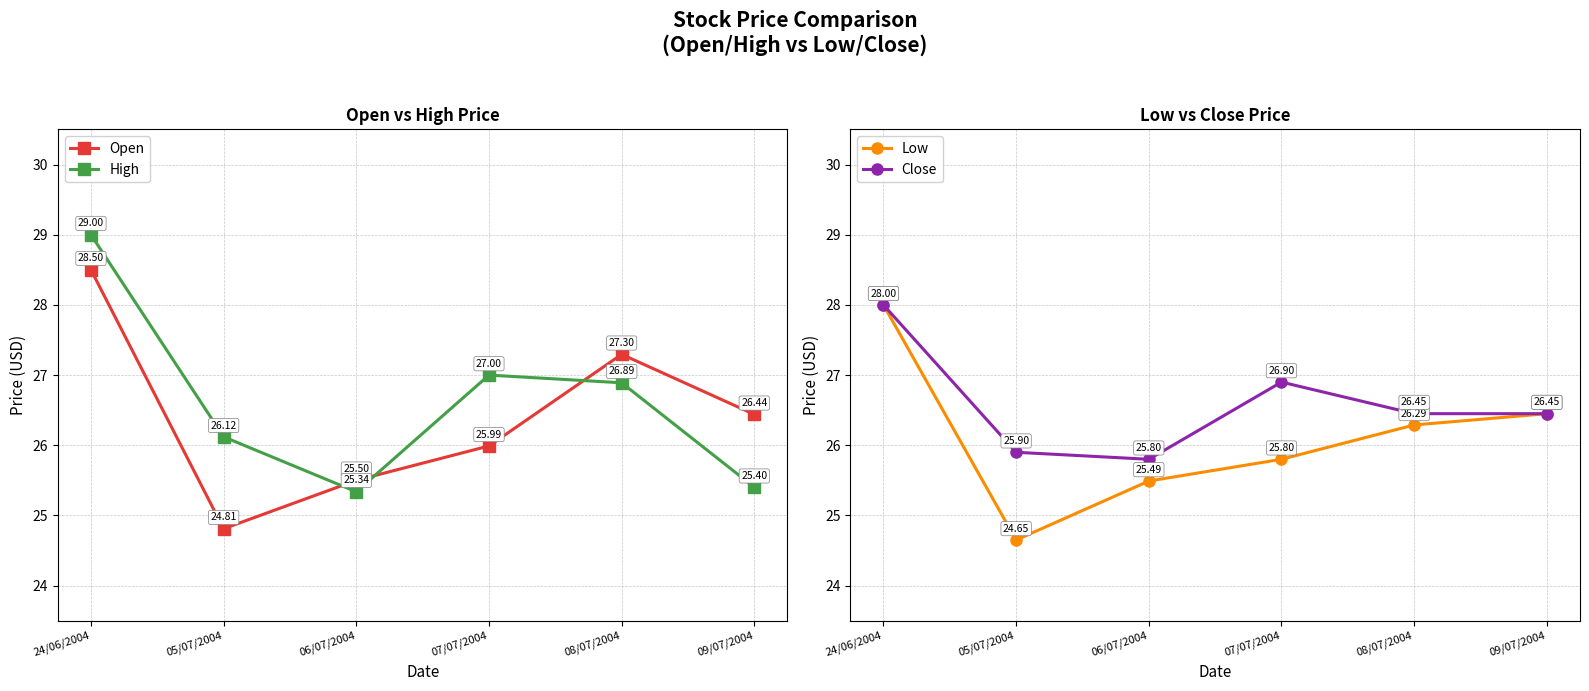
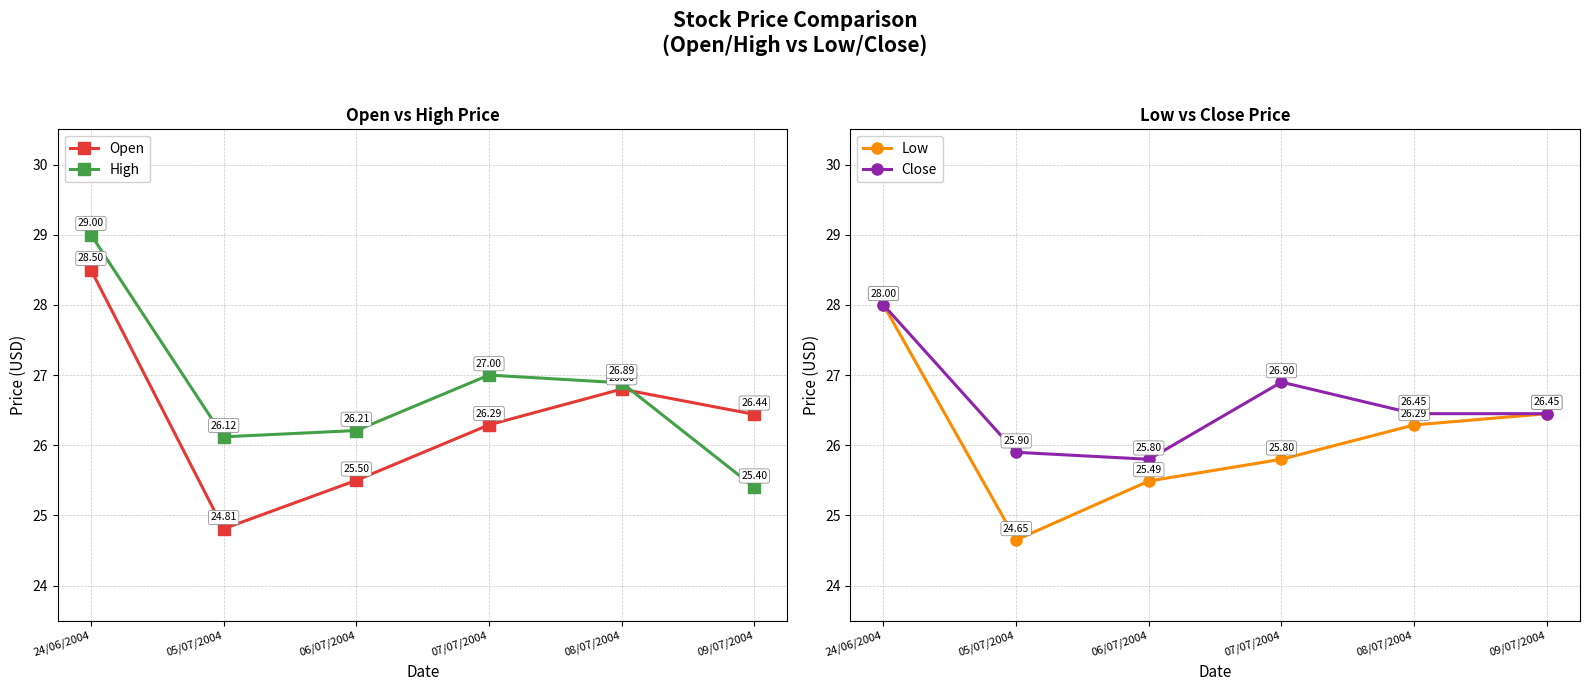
  {
    "Open vs High Price": {
      "Open": {
-       "07/07/2004": 25.99,
-       "08/07/2004": 27.30
+       "07/07/2004": 26.29,
+       "08/07/2004": 26.80
      },
      "High": {
-       "06/07/2004": 25.34
+       "06/07/2004": 26.21
      }
    }
  }
